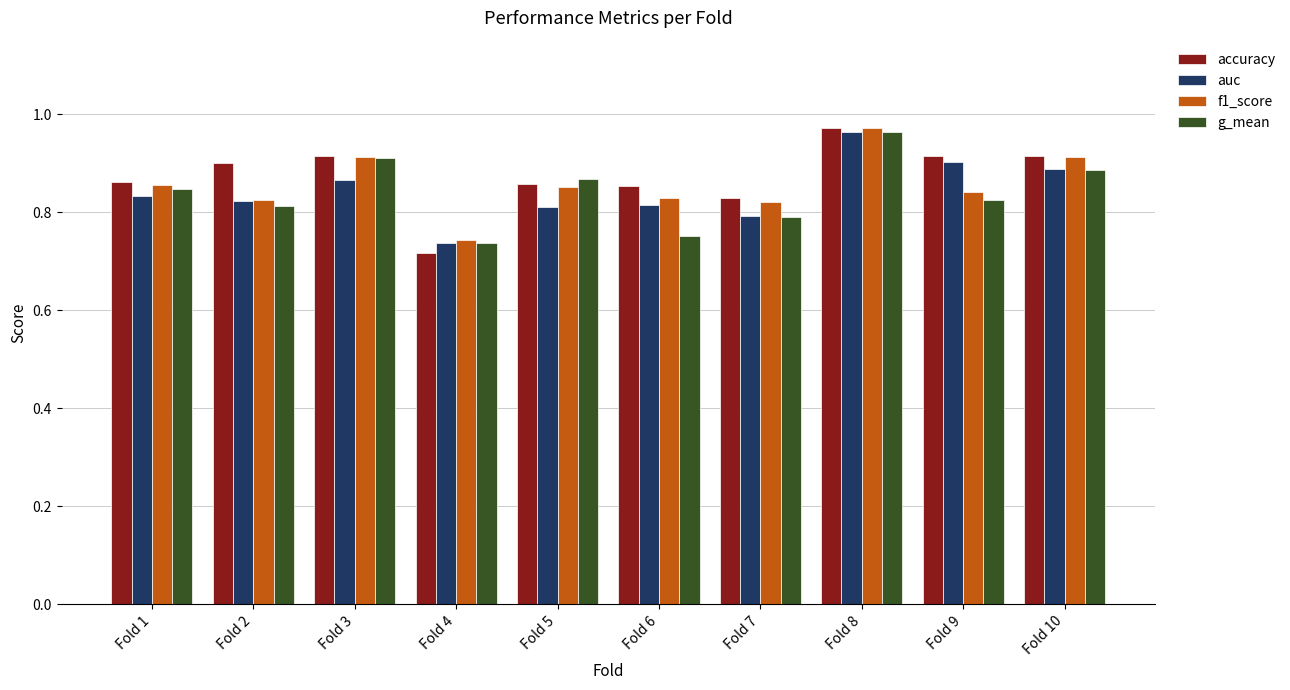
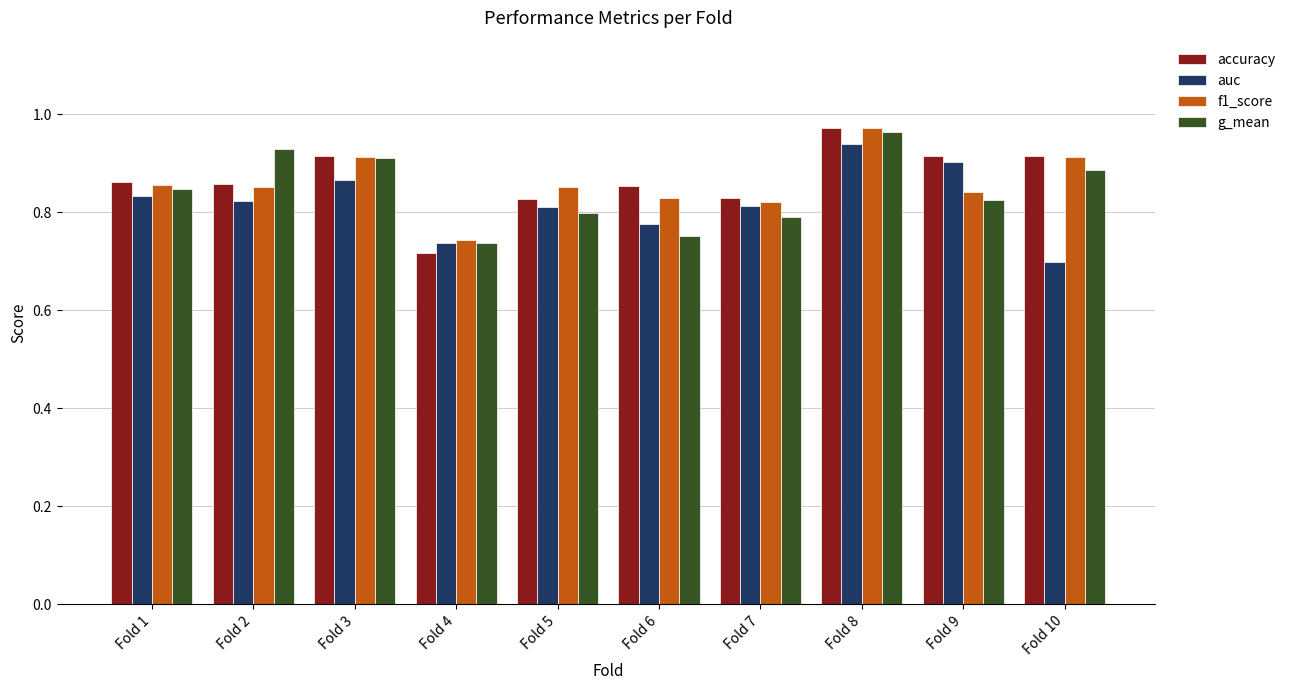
  {
    "accuracy": {
      "Fold 1": 0.86,
-     "Fold 2": 0.90,
+     "Fold 2": 0.86,
      "Fold 3": 0.91,
      "Fold 4": 0.72,
-     "Fold 5": 0.86,
+     "Fold 5": 0.83,
      "Fold 6": 0.85,
      "Fold 7": 0.83,
      "Fold 8": 0.97,
      "Fold 9": 0.91,
      "Fold 10": 0.91
    },
    "auc": {
      "Fold 1": 0.83,
      "Fold 2": 0.82,
      "Fold 3": 0.87,
      "Fold 4": 0.74,
      "Fold 5": 0.81,
-     "Fold 6": 0.81,
-     "Fold 7": 0.79,
-     "Fold 8": 0.96,
+     "Fold 6": 0.78,
+     "Fold 7": 0.81,
+     "Fold 8": 0.94,
      "Fold 9": 0.90,
-     "Fold 10": 0.89
+     "Fold 10": 0.70
    },
    "f1_score": {
      "Fold 1": 0.85,
-     "Fold 2": 0.82,
+     "Fold 2": 0.85,
      "Fold 3": 0.91,
      "Fold 4": 0.74,
      "Fold 5": 0.85,
      "Fold 6": 0.83,
      "Fold 7": 0.82,
      "Fold 8": 0.97,
      "Fold 9": 0.84,
      "Fold 10": 0.91
    },
    "g_mean": {
      "Fold 1": 0.85,
-     "Fold 2": 0.81,
+     "Fold 2": 0.93,
      "Fold 3": 0.91,
      "Fold 4": 0.74,
-     "Fold 5": 0.87,
+     "Fold 5": 0.80,
      "Fold 6": 0.75,
      "Fold 7": 0.79,
      "Fold 8": 0.96,
      "Fold 9": 0.83,
      "Fold 10": 0.89
    }
  }
